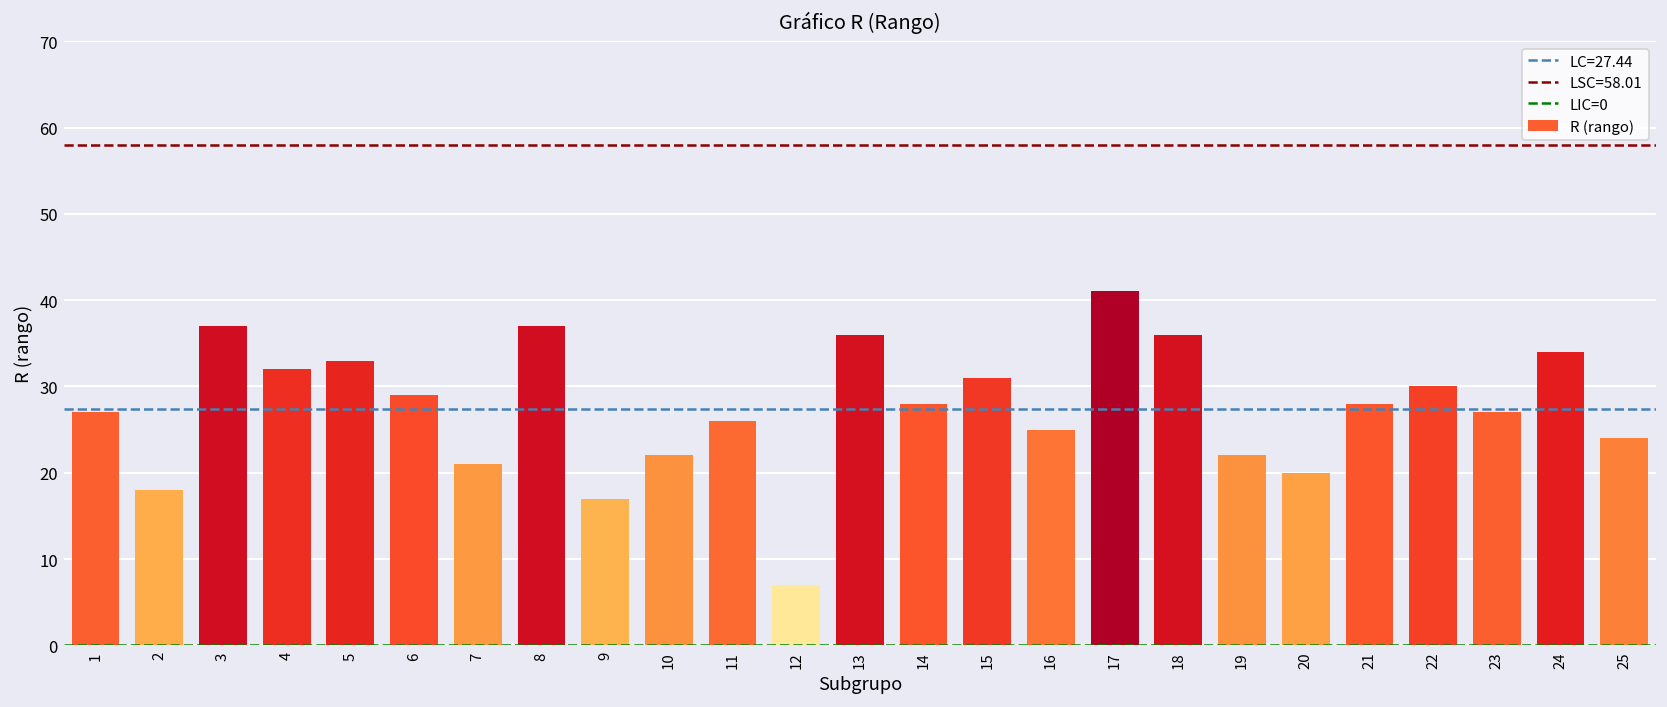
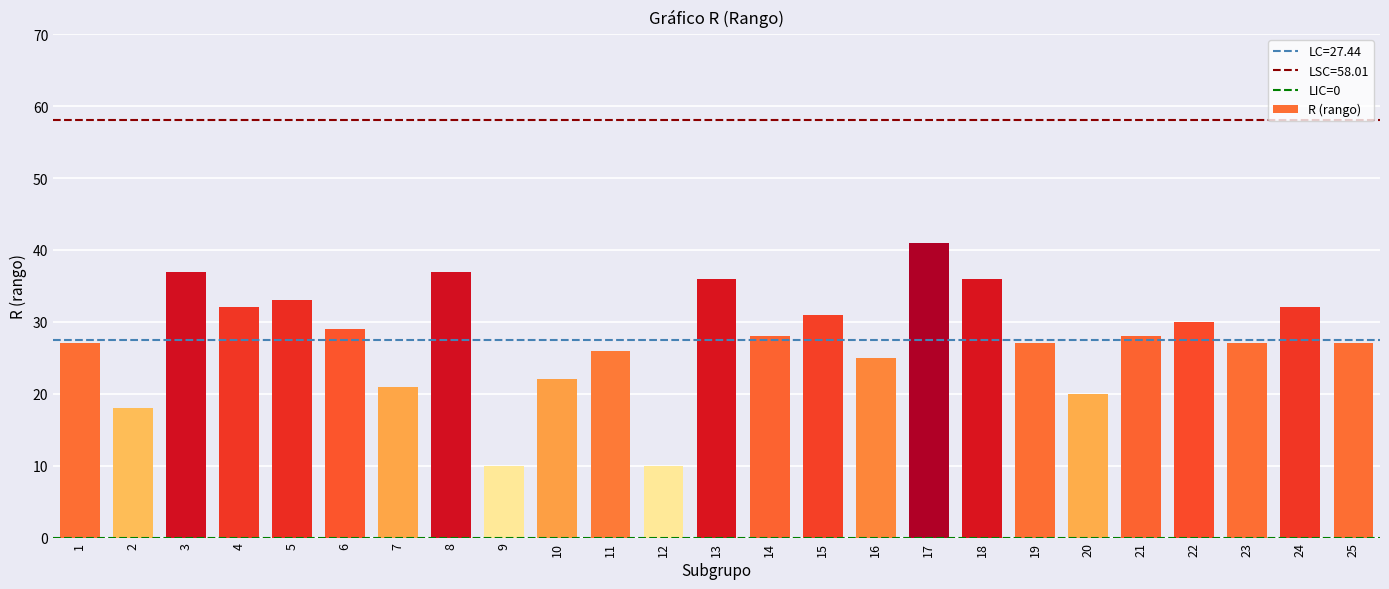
  {
    "1": 27,
    "2": 18,
    "3": 37,
    "4": 32,
    "5": 33,
    "6": 29,
    "7": 21,
    "8": 37,
-   "9": 17,
+   "9": 10,
    "10": 22,
    "11": 26,
-   "12": 7,
+   "12": 10,
    "13": 36,
    "14": 28,
    "15": 31,
    "16": 25,
    "17": 41,
    "18": 36,
-   "19": 22,
+   "19": 27,
    "20": 20,
    "21": 28,
    "22": 30,
    "23": 27,
-   "24": 34,
-   "25": 24
+   "24": 32,
+   "25": 27
  }
